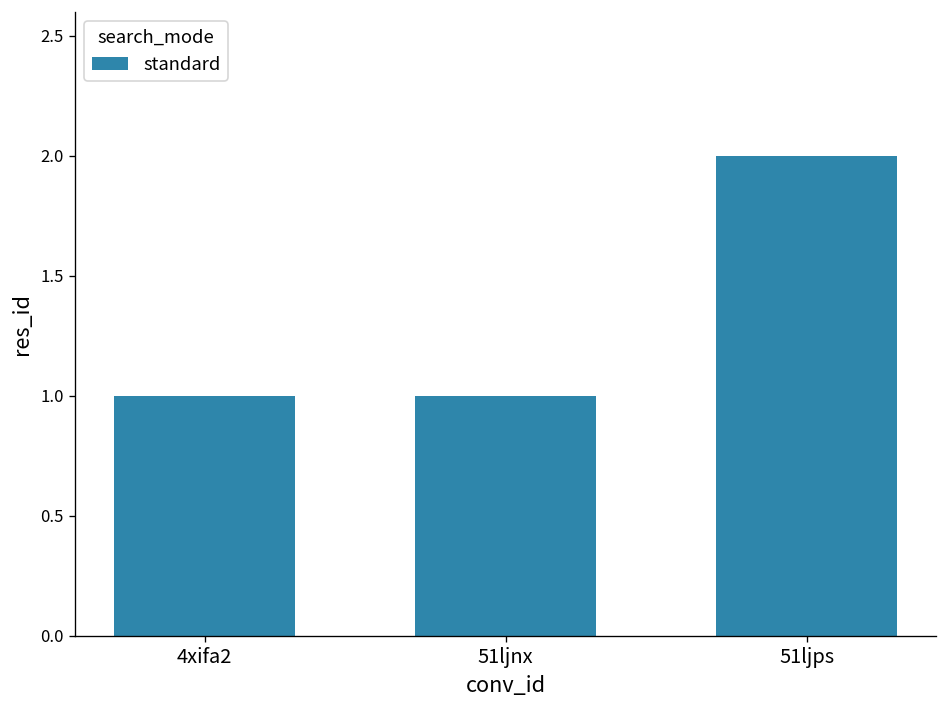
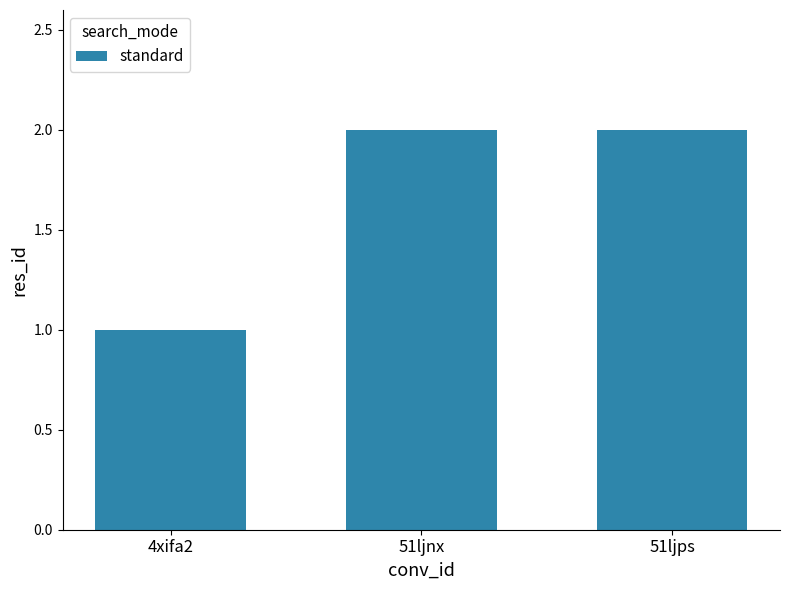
  {
    "4xifa2": 1,
-   "51ljnx": 1,
+   "51ljnx": 2,
    "51ljps": 2
  }
